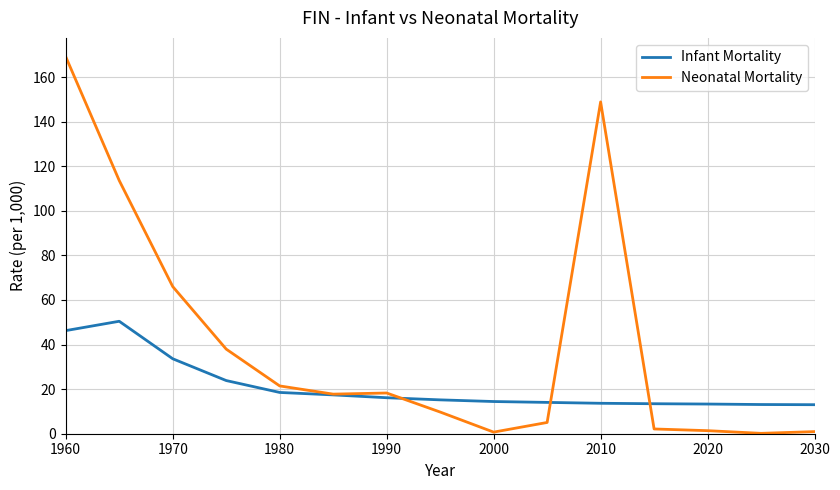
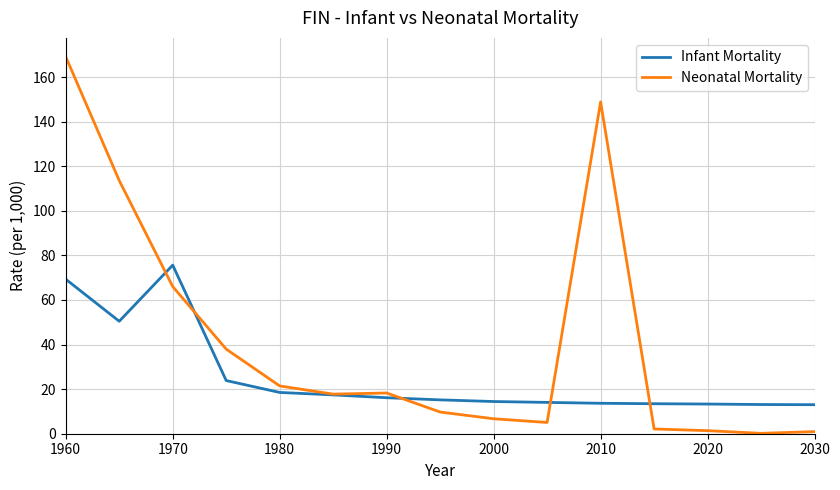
  {
    "Infant Mortality": {
-     "1960": 46,
-     "1970": 34,
+     "1960": 69,
+     "1970": 76,
      "1980": 19,
      "1990": 16,
      "2000": 14,
      "2010": 14,
      "2020": 13,
      "2030": 13
    },
    "Neonatal Mortality": {
      "1960": 169,
      "1970": 66,
      "1980": 21,
      "1990": 18,
-     "2000": 1,
+     "2000": 7,
      "2010": 149,
      "2020": 1,
      "2030": 1
    }
  }
